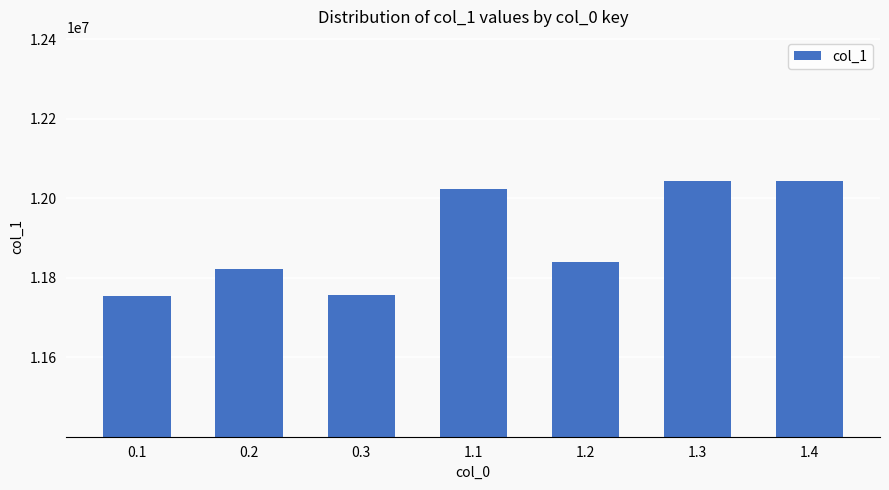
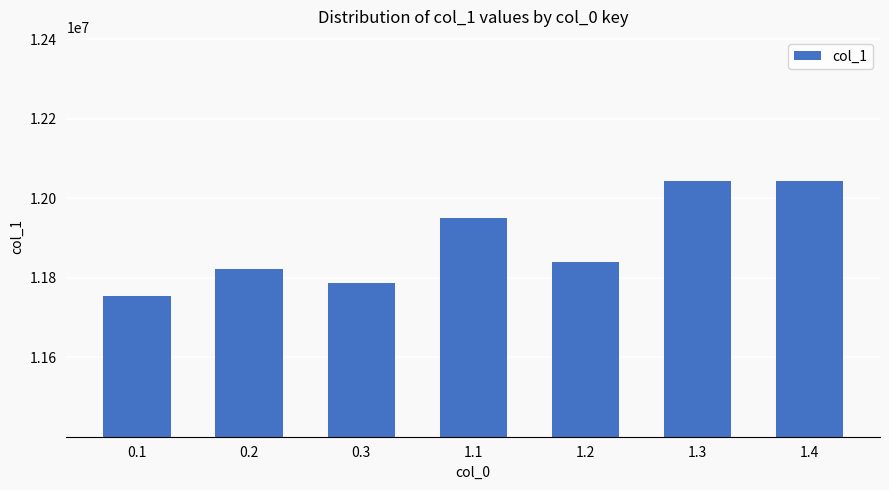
  {
    "0.1": 11750000,
    "0.2": 11820000,
-   "0.3": 11760000,
-   "1.1": 12020000,
+   "0.3": 11790000,
+   "1.1": 11950000,
    "1.2": 11840000,
    "1.3": 12040000,
    "1.4": 12040000
  }
